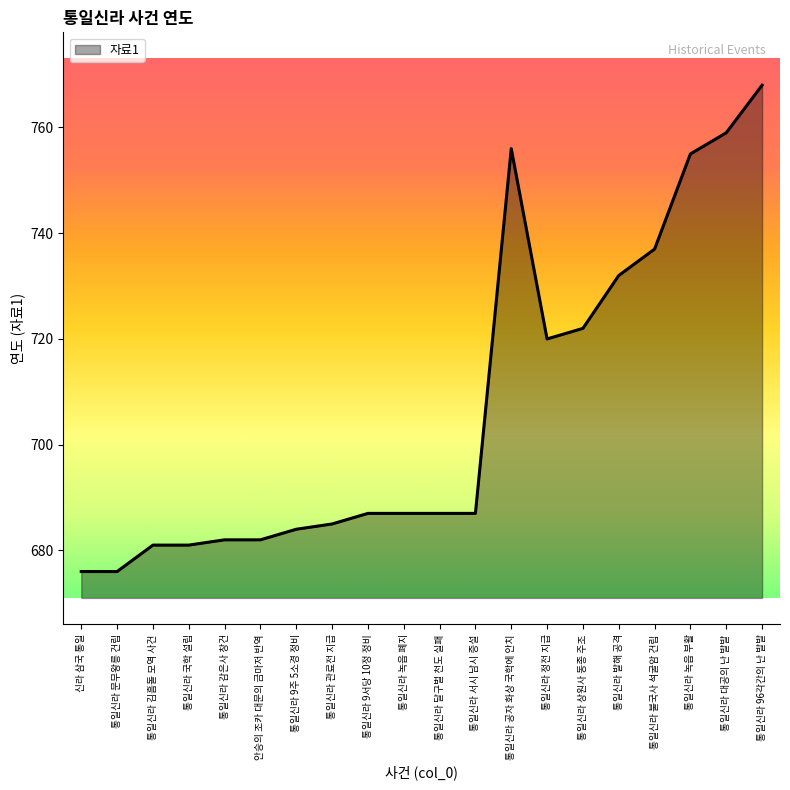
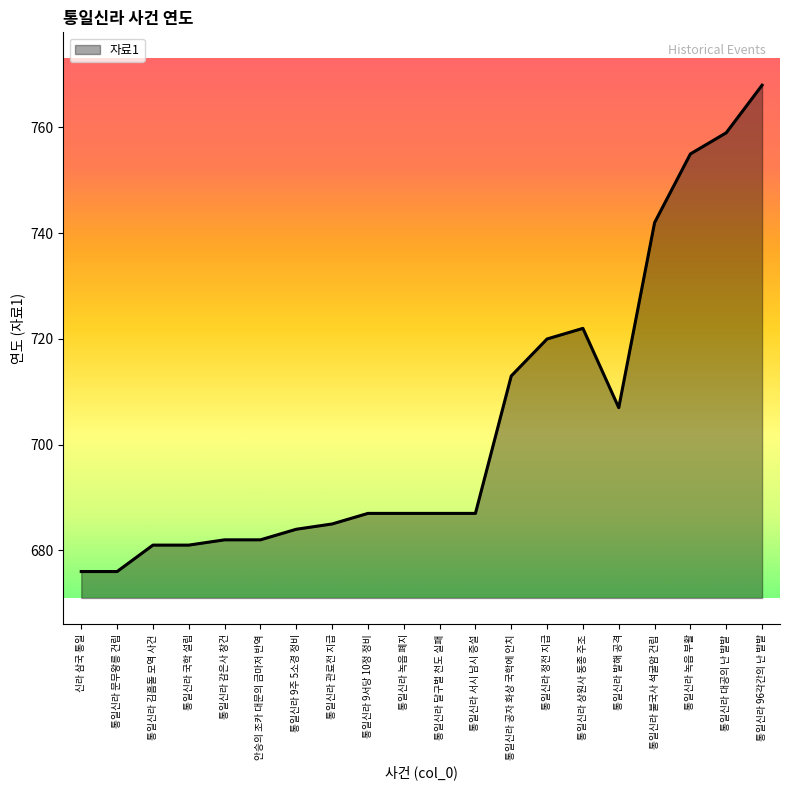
  {
    "신라 삼국 통일": 676,
    "통일신라 문무왕릉 건립": 676,
    "통일신라 김흠돌 모역 사건": 681,
    "통일신라 국학 설립": 681,
    "통일신라 감은사 창건": 682,
    "안승의 조카 대문의 금마저 반역": 682,
    "통일신라 9주 5소경 정비": 684,
    "통일신라 관료전 지급": 685,
    "통일신라 9서당 10정 정비": 687,
    "통일신라 녹읍 폐지": 687,
    "통일신라 달구벌 천도 실패": 687,
    "통일신라 서시 남시 증설": 687,
-   "통일신라 공자 화상 국학에 안치": 756,
+   "통일신라 공자 화상 국학에 안치": 713,
    "통일신라 정전 지급": 720,
    "통일신라 상원사 동종 주조": 722,
-   "통일신라 발해 공격": 732,
-   "통일신라 불국사 석굴암 건립": 737,
+   "통일신라 발해 공격": 707,
+   "통일신라 불국사 석굴암 건립": 742,
    "통일신라 녹읍 부활": 755,
    "통일신라 대공의 난 발발": 759,
    "통일신라 96각간의 난 발발": 768
  }
